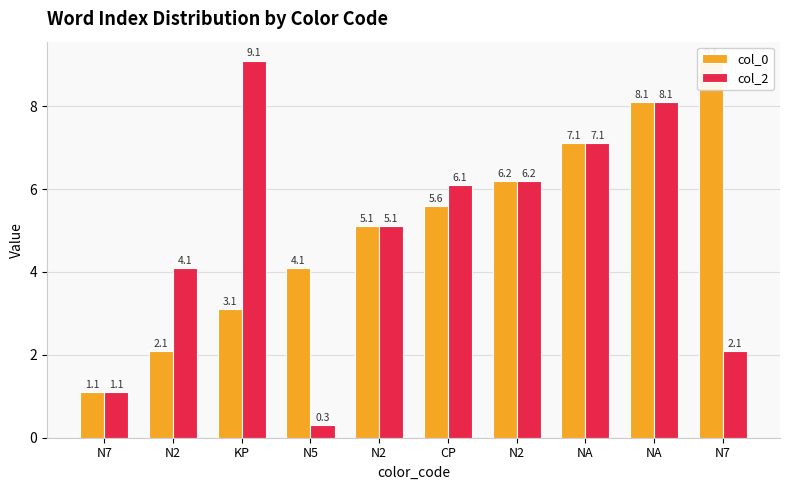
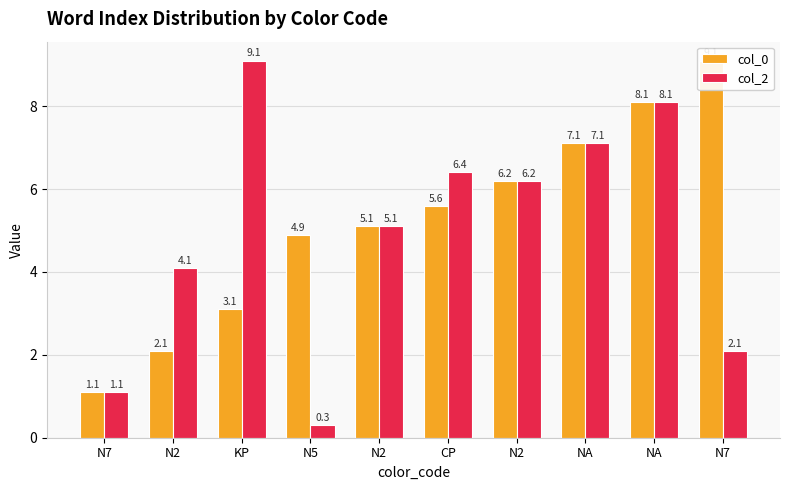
  {
    "col_0": {
      "KP": 3.1,
-     "N5": 4.1,
+     "N5": 4.9,
      "CP": 5.6
    },
    "col_2": {
      "KP": 9.1,
      "N5": 0.3,
-     "CP": 6.1
+     "CP": 6.4
    }
  }
